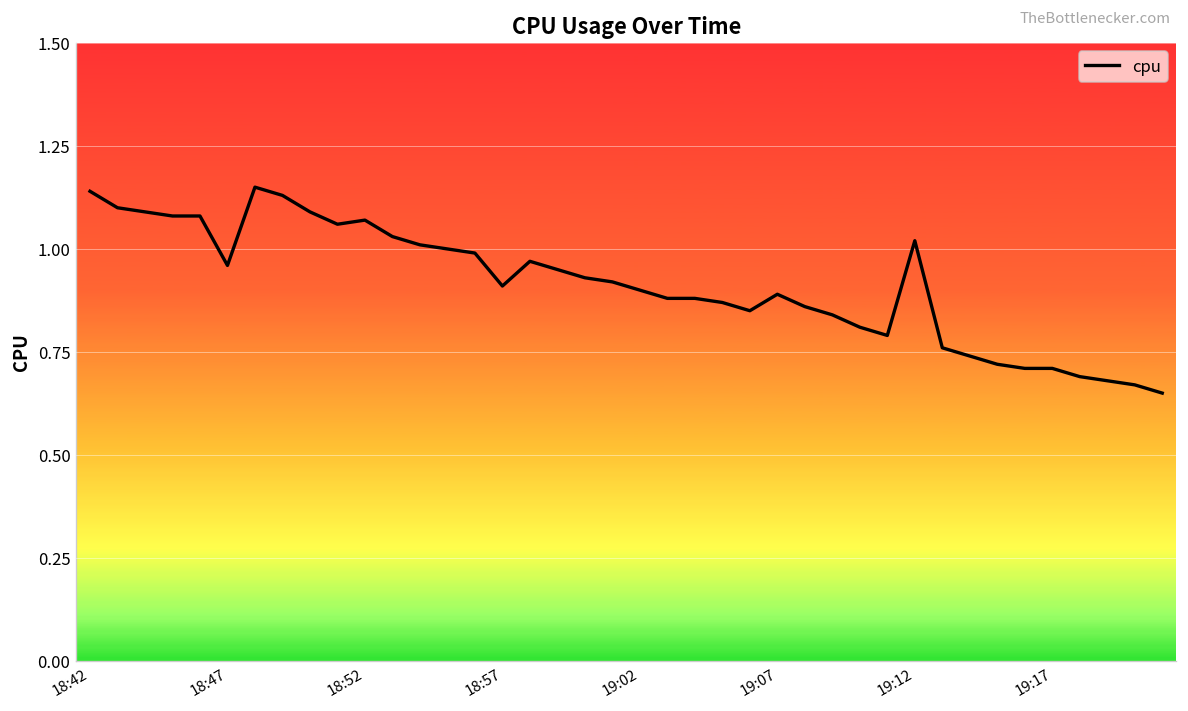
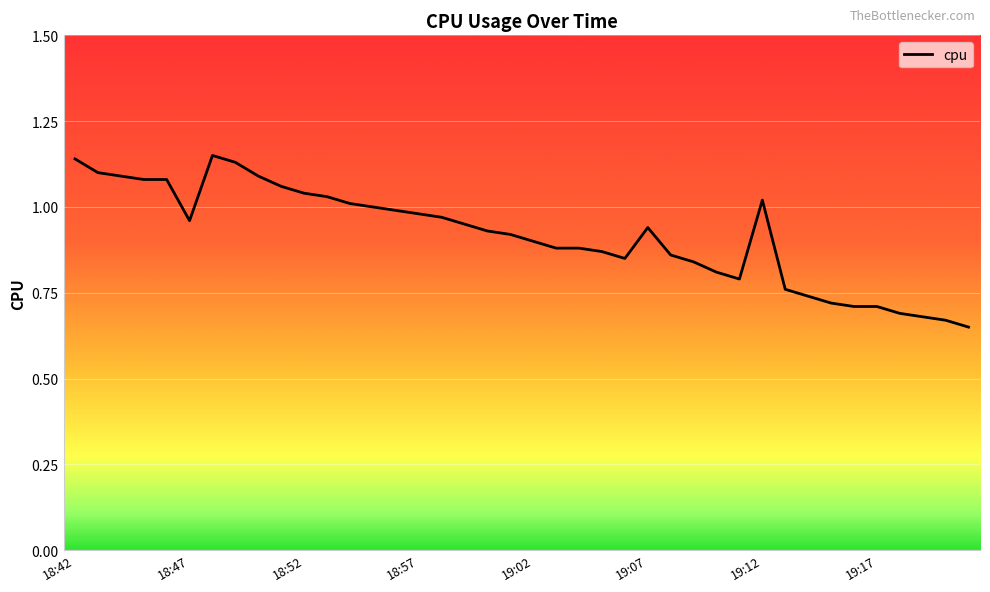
  {
    "18:42": 1.14,
    "18:47": 0.96,
-   "18:52": 1.07,
-   "18:57": 0.91,
+   "18:52": 1.04,
+   "18:57": 0.98,
    "19:02": 0.90,
-   "19:07": 0.89,
+   "19:07": 0.94,
    "19:12": 1.02,
    "19:17": 0.71
  }
